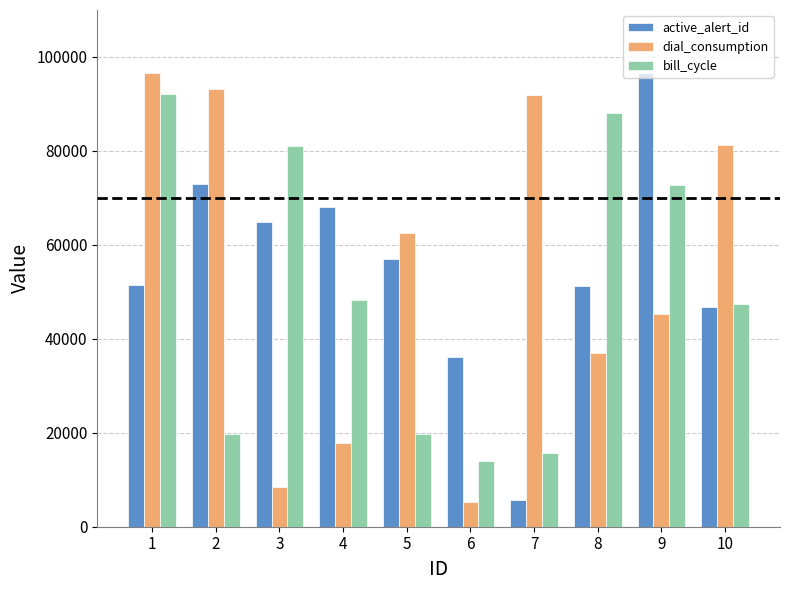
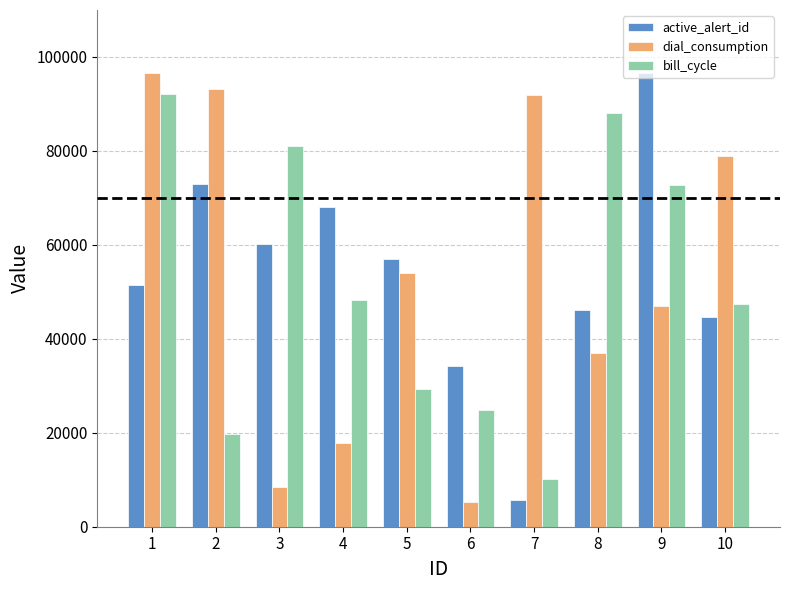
  {
    "active_alert_id": {
      "1": 51000,
      "2": 73000,
-     "3": 65000,
+     "3": 60000,
      "4": 68000,
      "5": 57000,
-     "6": 36000,
+     "6": 34000,
      "7": 6000,
-     "8": 51000,
-     "10": 47000
+     "8": 46000,
+     "10": 45000
    },
    "dial_consumption": {
      "1": 97000,
      "2": 93000,
      "3": 8000,
      "4": 18000,
-     "5": 63000,
+     "5": 54000,
      "6": 5000,
      "7": 92000,
      "8": 37000,
-     "9": 45000,
-     "10": 81000
+     "9": 47000,
+     "10": 79000
    },
    "bill_cycle": {
      "1": 92000,
      "2": 20000,
      "3": 81000,
      "4": 48000,
-     "5": 20000,
-     "6": 14000,
-     "7": 16000,
+     "5": 29000,
+     "6": 25000,
+     "7": 10000,
      "8": 88000,
      "9": 73000,
      "10": 47000
    }
  }
